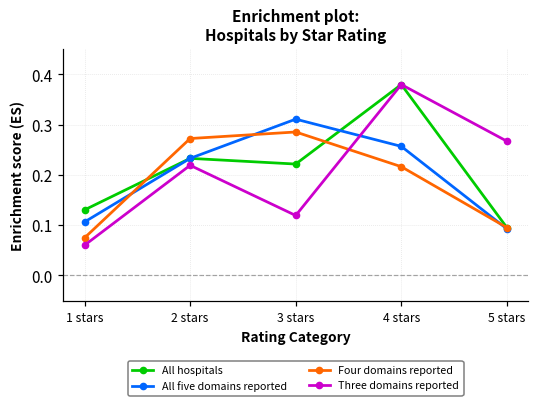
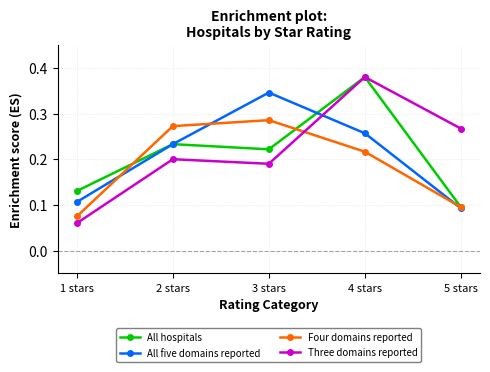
  {
    "All hospitals": {
      "1 stars": 0.13,
      "3 stars": 0.22
    },
    "All five domains reported": {
      "1 stars": 0.11,
-     "3 stars": 0.31,
+     "3 stars": 0.35,
      "4 stars": 0.26
    },
    "Four domains reported": {
      "1 stars": 0.07,
      "2 stars": 0.27,
      "3 stars": 0.29,
      "4 stars": 0.22
    },
    "Three domains reported": {
      "1 stars": 0.06,
-     "2 stars": 0.22,
-     "3 stars": 0.12,
+     "2 stars": 0.20,
+     "3 stars": 0.19,
      "5 stars": 0.27
    }
  }
